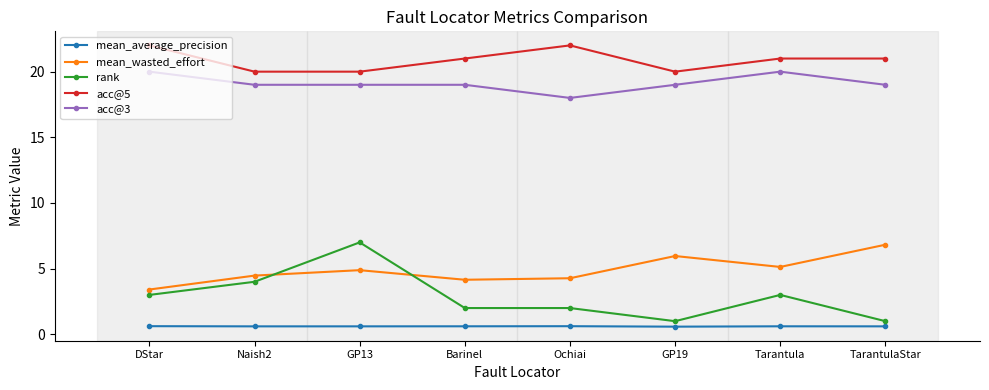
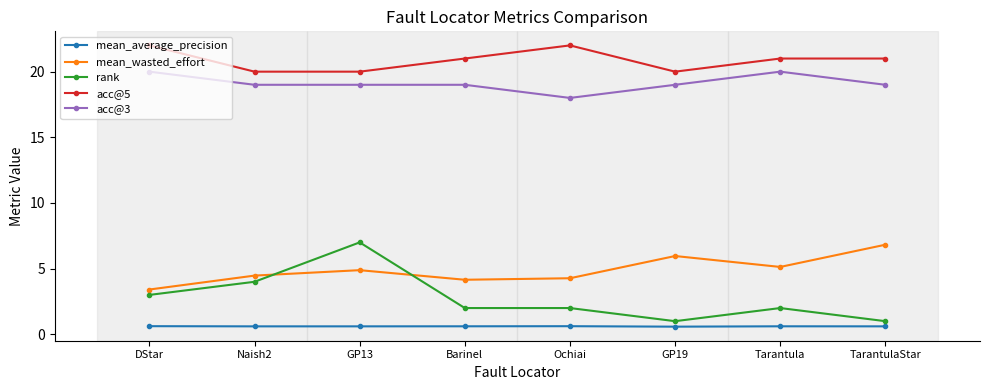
  {
    "mean_average_precision": {
      "DStar": 0.6,
      "Naish2": 0.6,
      "GP13": 0.6,
      "Barinel": 0.6,
      "Ochiai": 0.6,
      "GP19": 0.6,
      "Tarantula": 0.6,
      "TarantulaStar": 0.6
    },
    "mean_wasted_effort": {
      "DStar": 3.4,
      "Naish2": 4.5,
      "GP13": 5,
      "Barinel": 4,
      "Ochiai": 4.3,
      "GP19": 6,
      "Tarantula": 5,
      "TarantulaStar": 7
    },
    "rank": {
      "DStar": 3,
      "Naish2": 4,
      "GP13": 7,
      "Barinel": 2,
      "Ochiai": 2,
      "GP19": 1,
-     "Tarantula": 3,
+     "Tarantula": 2,
      "TarantulaStar": 1
    },
    "acc@5": {
      "Naish2": 20,
      "GP13": 20,
      "Barinel": 21,
      "Ochiai": 22,
      "GP19": 20,
      "Tarantula": 21,
      "TarantulaStar": 21
    },
    "acc@3": {
      "Naish2": 19,
      "GP13": 19,
      "Barinel": 19,
      "Ochiai": 18,
      "GP19": 19,
      "Tarantula": 20,
      "TarantulaStar": 19
    }
  }
